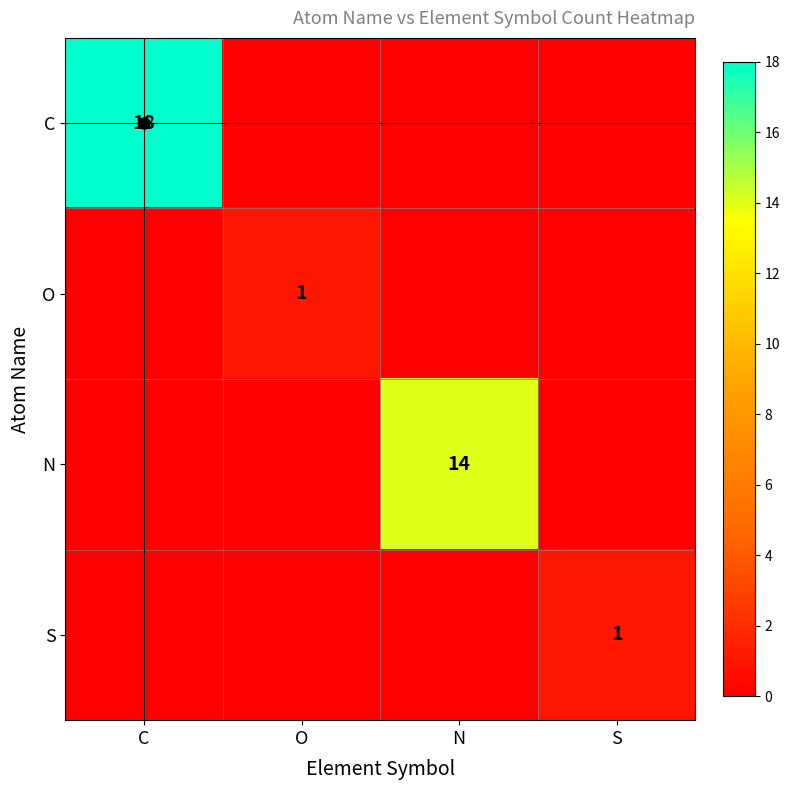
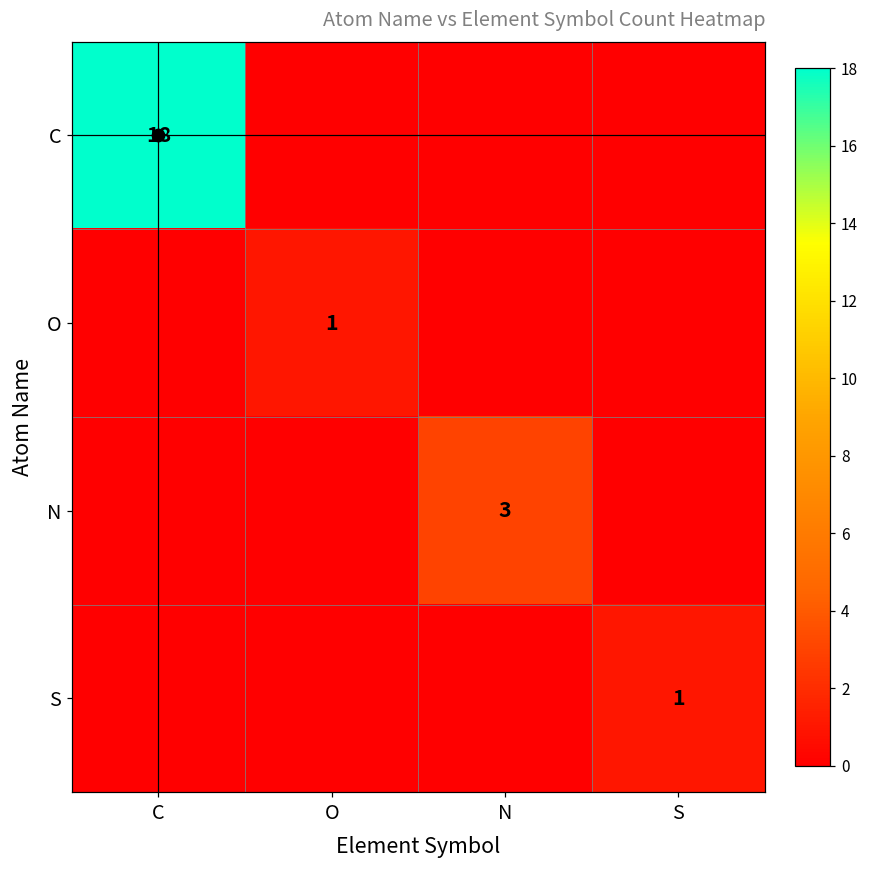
  {
    "O": {
      "O": 1
    },
    "N": {
-     "N": 14
+     "N": 3
    },
    "S": {
      "S": 1
    }
  }
